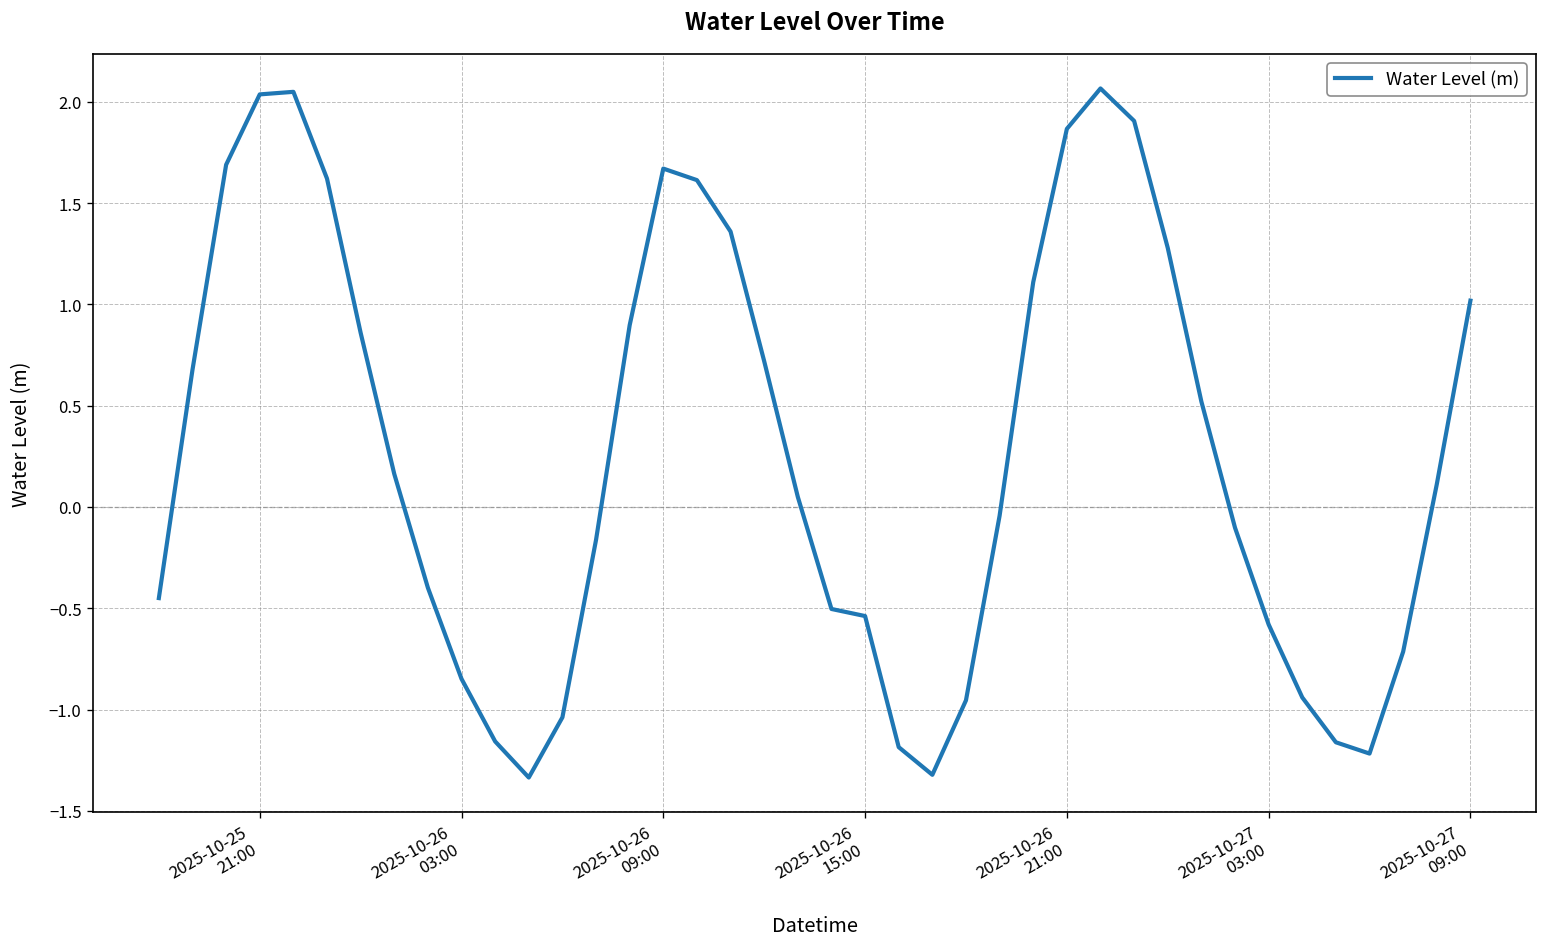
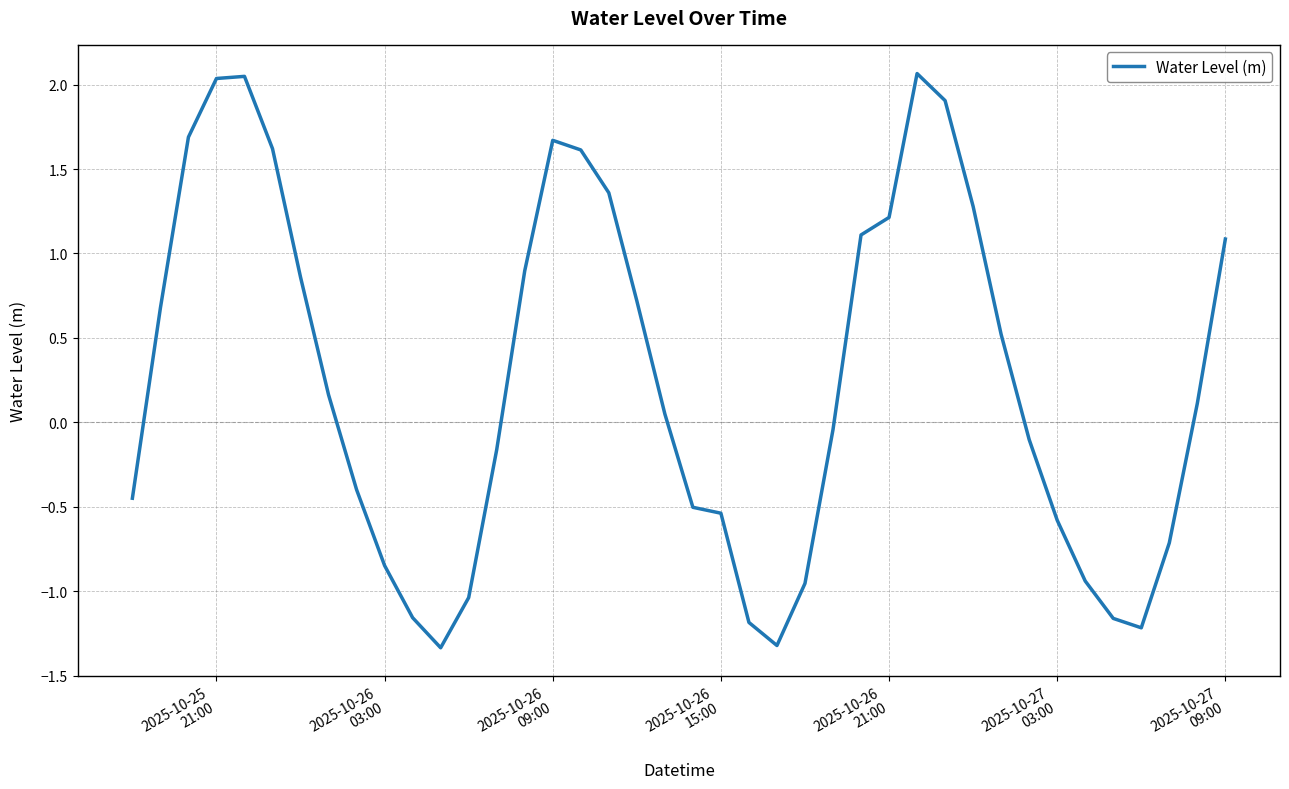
  {
    "2025-10-25 21:00": 2.04,
    "2025-10-26 03:00": -0.85,
    "2025-10-26 09:00": 1.67,
    "2025-10-26 15:00": -0.54,
-   "2025-10-26 21:00": 1.87,
+   "2025-10-26 21:00": 1.21,
    "2025-10-27 03:00": -0.58,
-   "2025-10-27 09:00": 1.02
+   "2025-10-27 09:00": 1.09
  }
